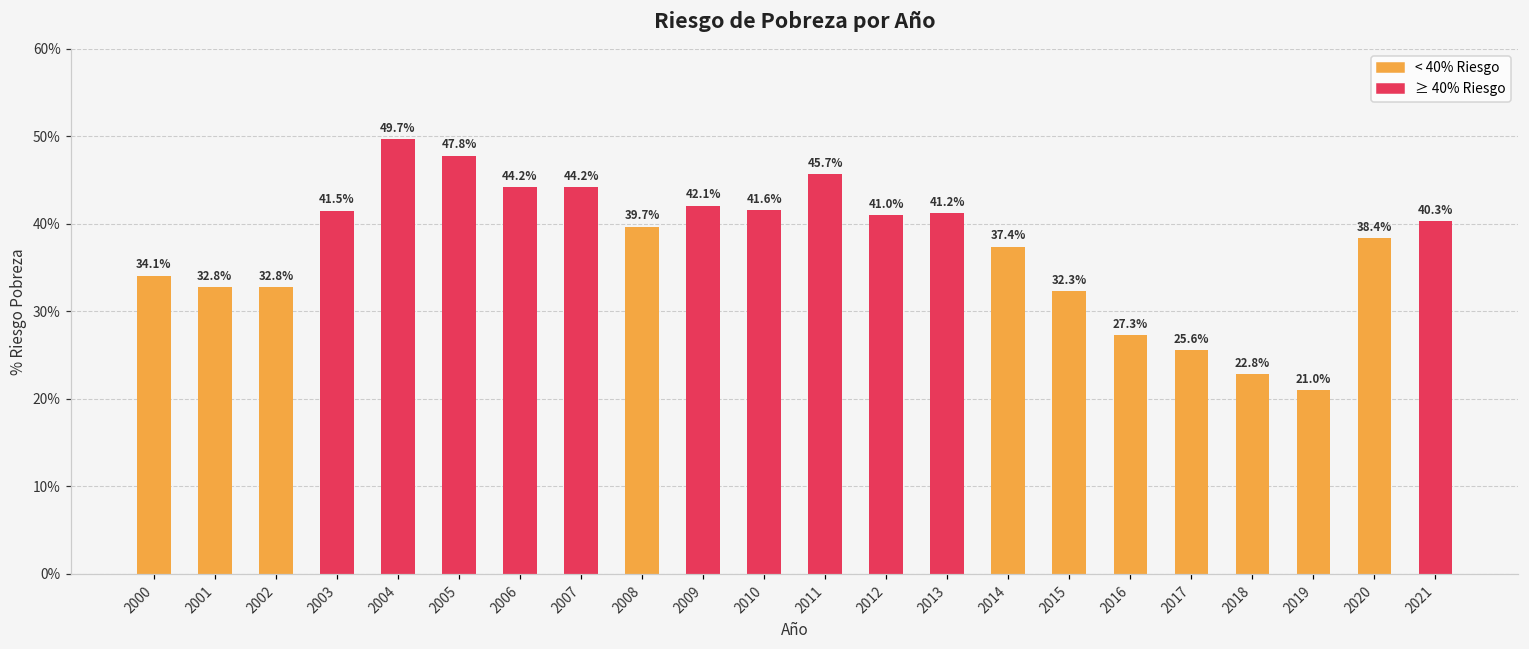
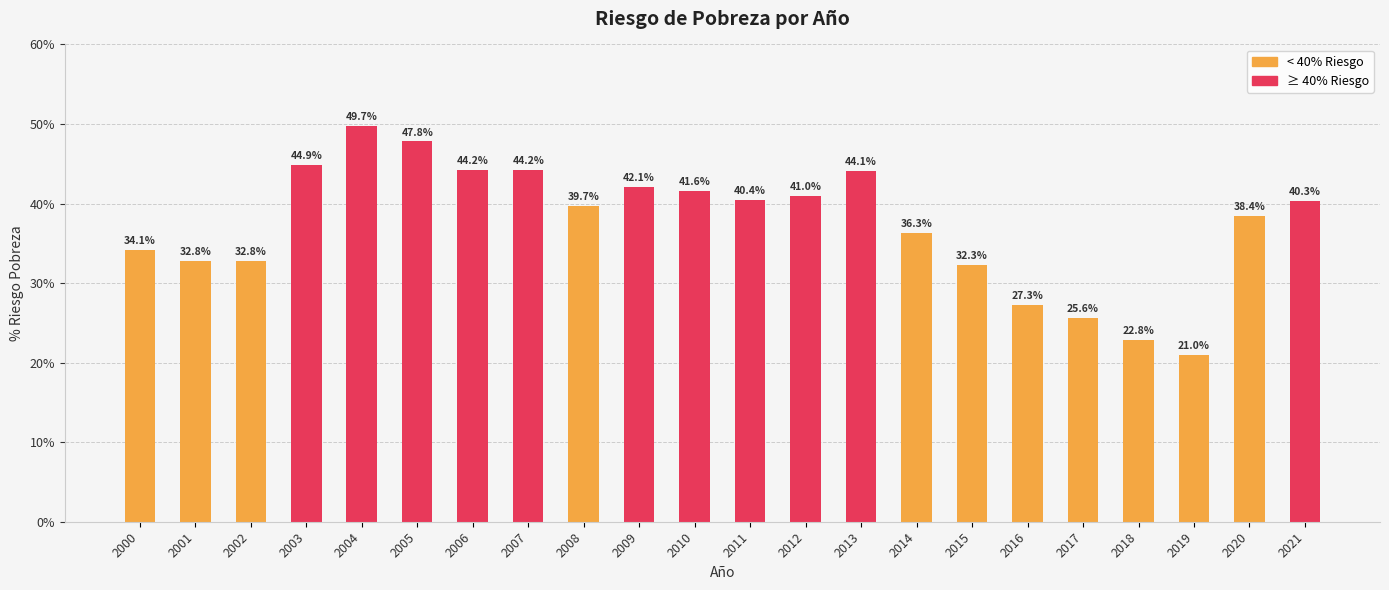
  {
    "2000": "34.1%",
    "2001": "32.8%",
    "2002": "32.8%",
-   "2003": "41.5%",
+   "2003": "44.9%",
    "2004": "49.7%",
    "2005": "47.8%",
    "2006": "44.2%",
    "2007": "44.2%",
    "2008": "39.7%",
    "2009": "42.1%",
    "2010": "41.6%",
-   "2011": "45.7%",
+   "2011": "40.4%",
    "2012": "41.0%",
-   "2013": "41.2%",
-   "2014": "37.4%",
+   "2013": "44.1%",
+   "2014": "36.3%",
    "2015": "32.3%",
    "2016": "27.3%",
    "2017": "25.6%",
    "2018": "22.8%",
    "2019": "21.0%",
    "2020": "38.4%",
    "2021": "40.3%"
  }
